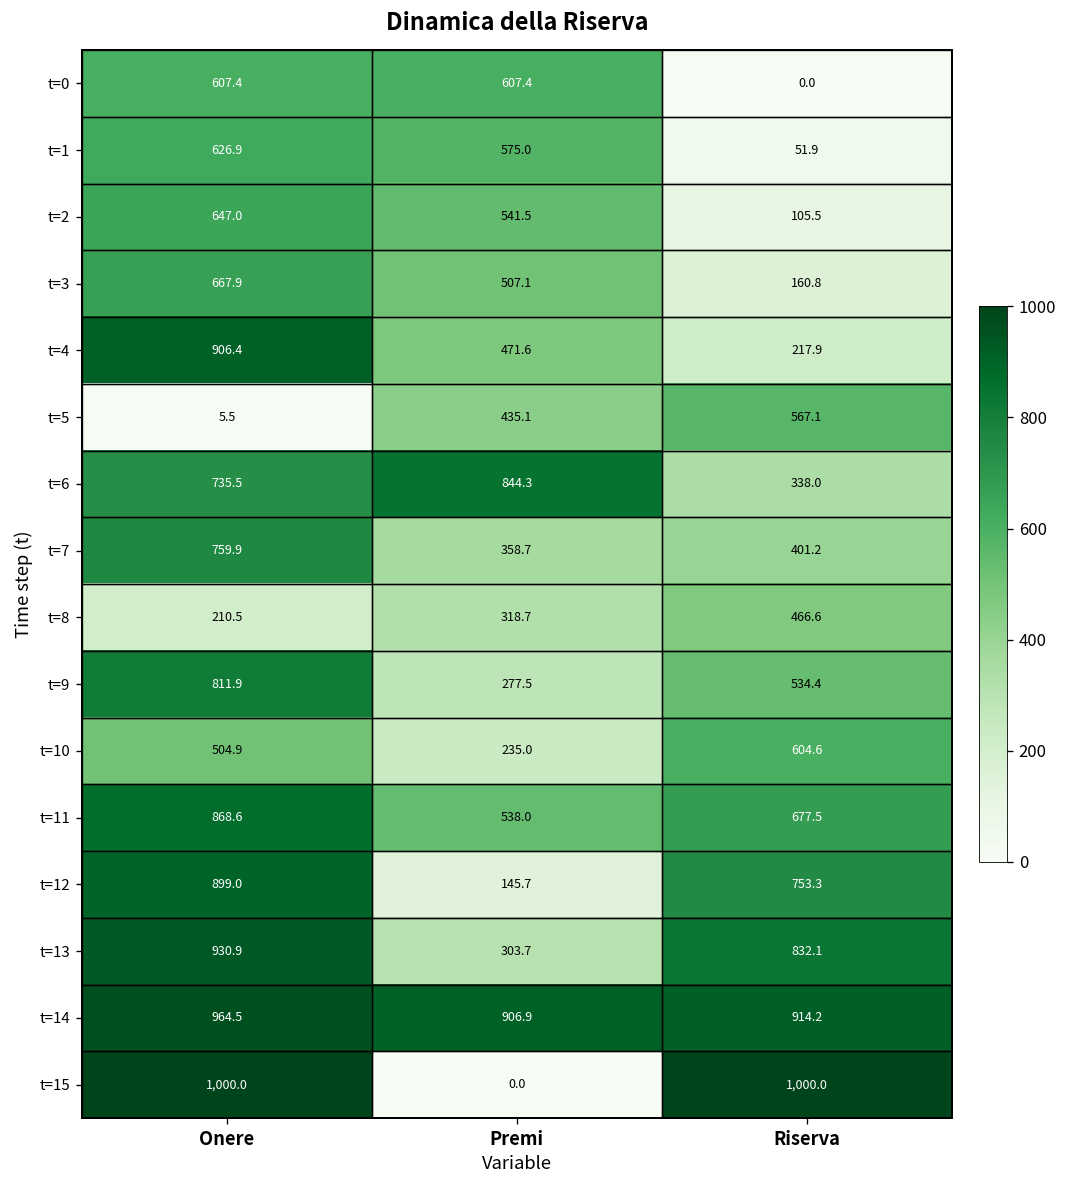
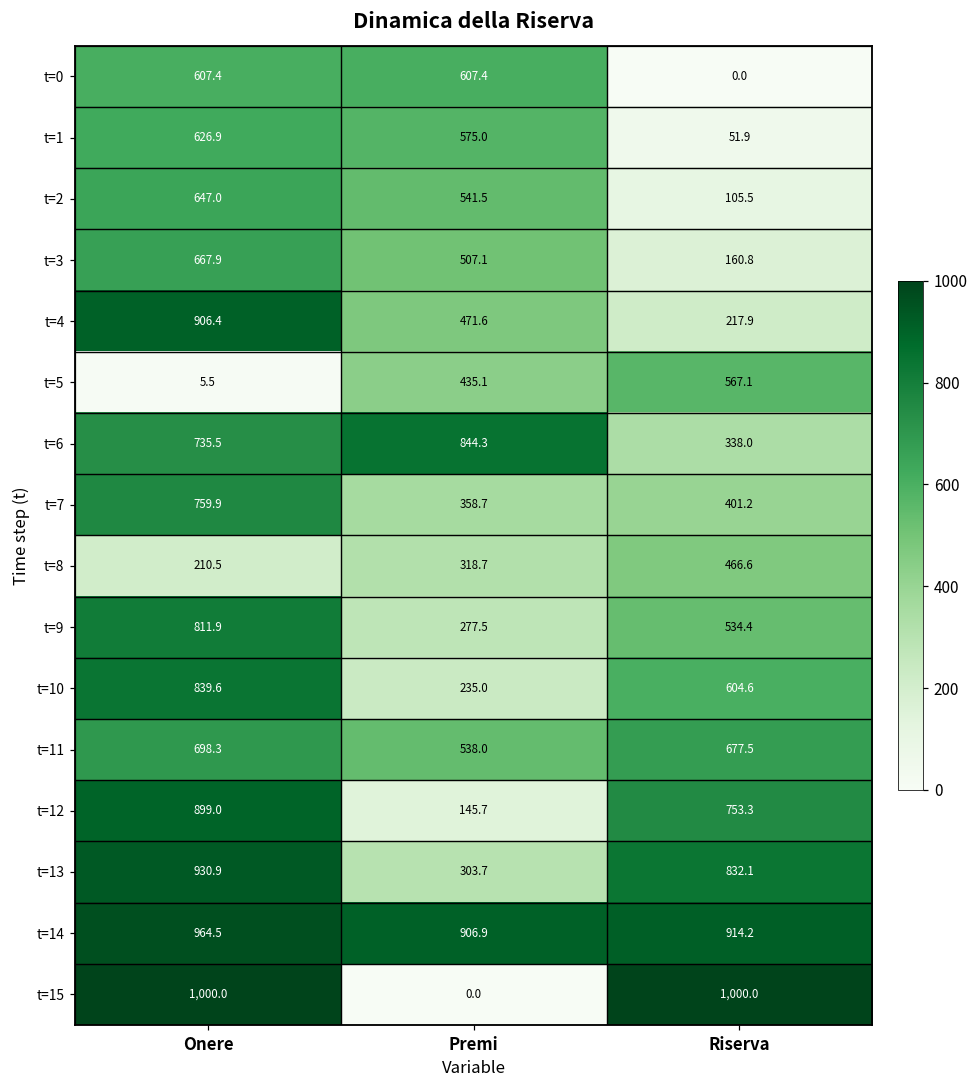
  {
    "t=0": {
      "Onere": "607.4",
      "Premi": "607.4",
      "Riserva": "0.0"
    },
    "t=1": {
      "Onere": "626.9",
      "Premi": "575.0",
      "Riserva": "51.9"
    },
    "t=2": {
      "Onere": "647.0",
      "Premi": "541.5",
      "Riserva": "105.5"
    },
    "t=3": {
      "Onere": "667.9",
      "Premi": "507.1",
      "Riserva": "160.8"
    },
    "t=4": {
      "Onere": "906.4",
      "Premi": "471.6",
      "Riserva": "217.9"
    },
    "t=5": {
      "Onere": "5.5",
      "Premi": "435.1",
      "Riserva": "567.1"
    },
    "t=6": {
      "Onere": "735.5",
      "Premi": "844.3",
      "Riserva": "338.0"
    },
    "t=7": {
      "Onere": "759.9",
      "Premi": "358.7",
      "Riserva": "401.2"
    },
    "t=8": {
      "Onere": "210.5",
      "Premi": "318.7",
      "Riserva": "466.6"
    },
    "t=9": {
      "Onere": "811.9",
      "Premi": "277.5",
      "Riserva": "534.4"
    },
    "t=10": {
-     "Onere": "504.9",
+     "Onere": "839.6",
      "Premi": "235.0",
      "Riserva": "604.6"
    },
    "t=11": {
-     "Onere": "868.6",
+     "Onere": "698.3",
      "Premi": "538.0",
      "Riserva": "677.5"
    },
    "t=12": {
      "Onere": "899.0",
      "Premi": "145.7",
      "Riserva": "753.3"
    },
    "t=13": {
      "Onere": "930.9",
      "Premi": "303.7",
      "Riserva": "832.1"
    },
    "t=14": {
      "Onere": "964.5",
      "Premi": "906.9",
      "Riserva": "914.2"
    },
    "t=15": {
      "Onere": "1,000.0",
      "Premi": "0.0",
      "Riserva": "1,000.0"
    }
  }
